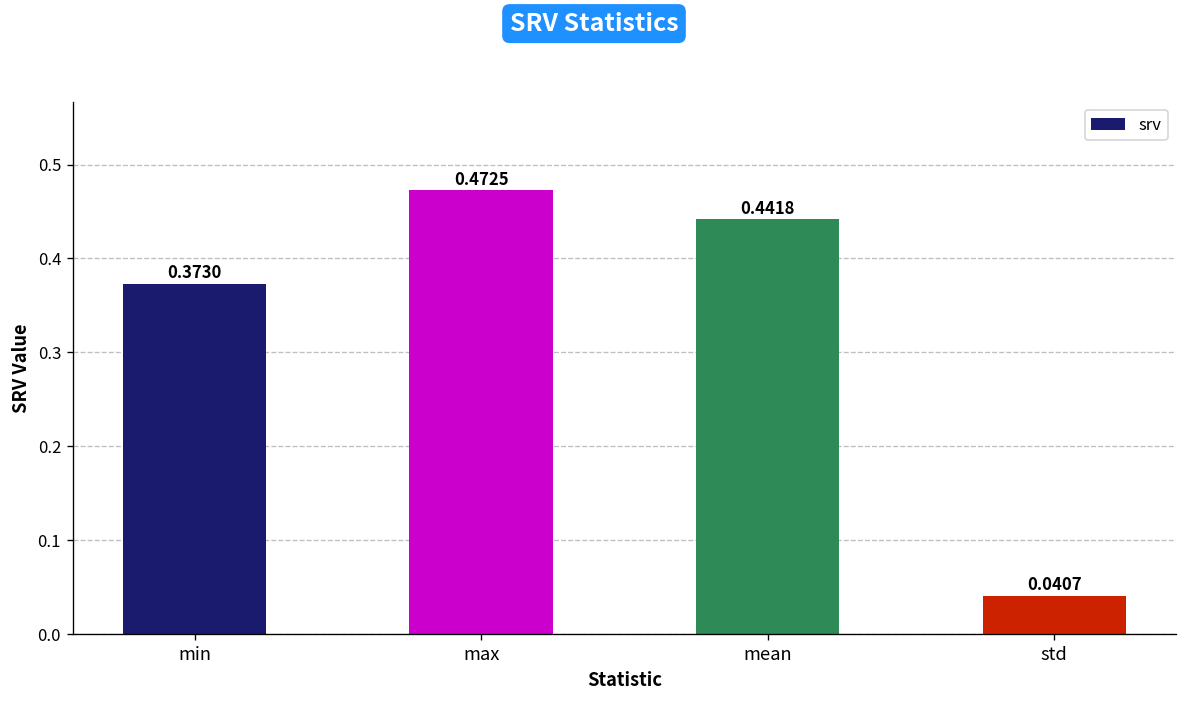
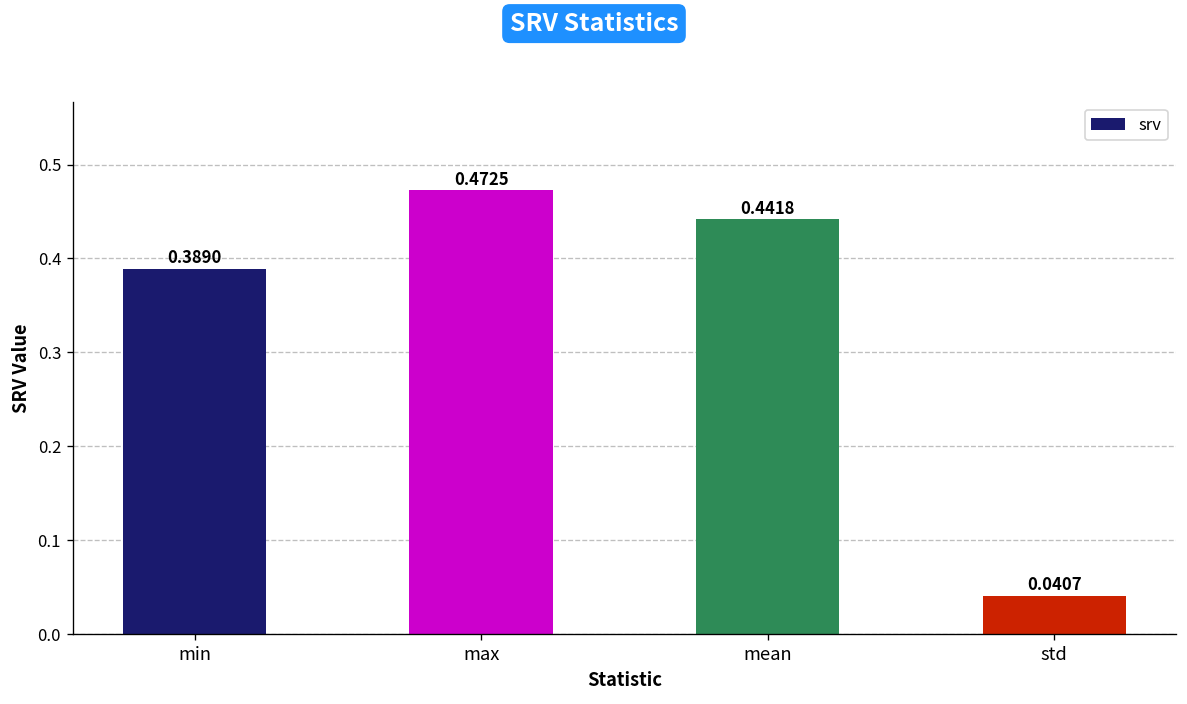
  {
-   "min": 0.3730,
+   "min": 0.3890,
    "max": 0.4725,
    "mean": 0.4418,
    "std": 0.0407
  }
